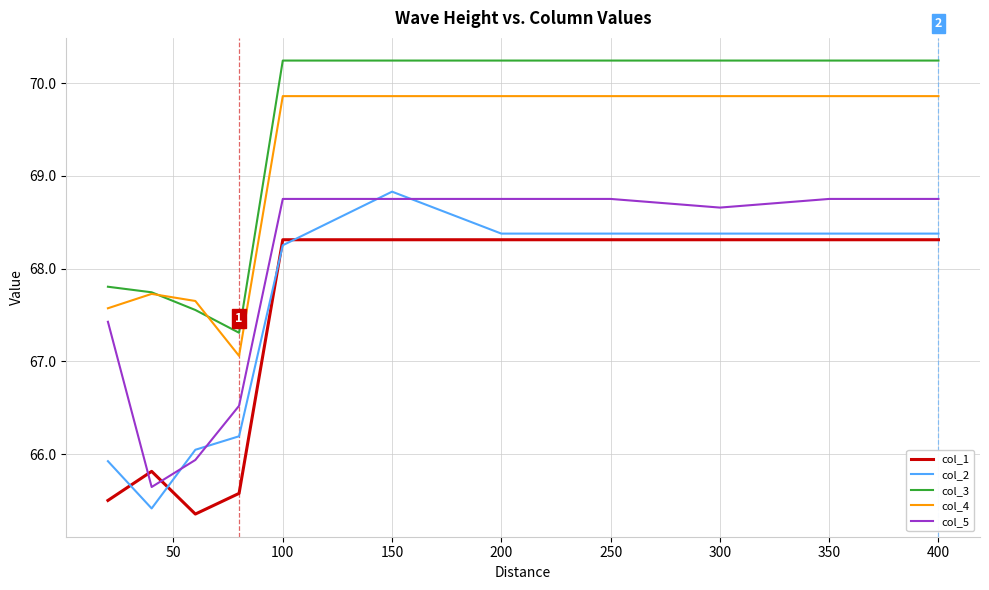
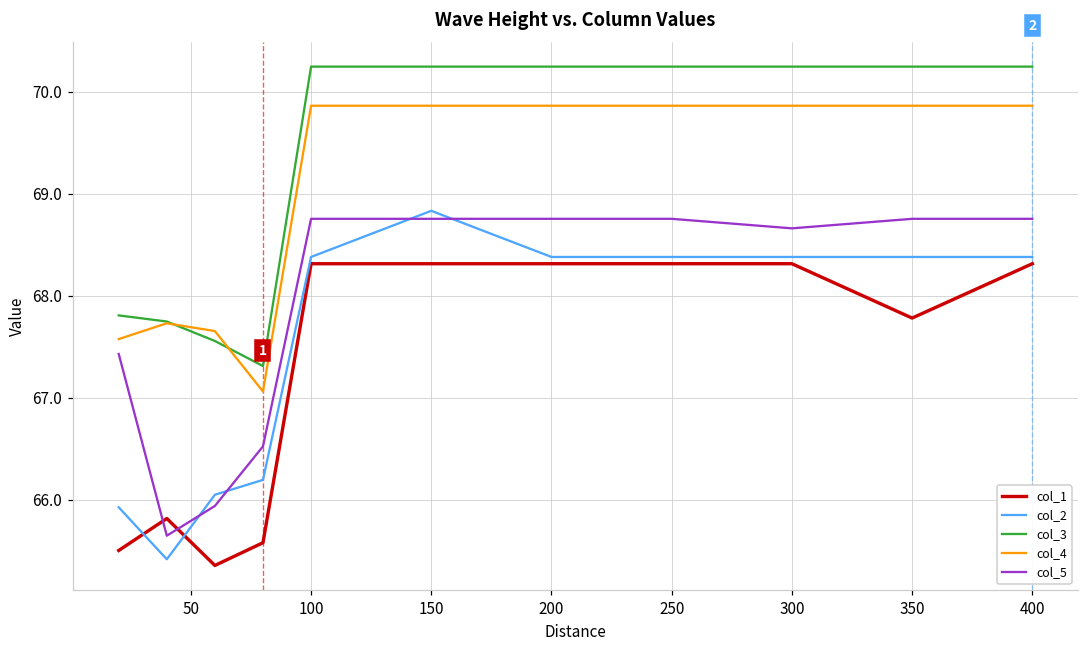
  {
    "col_1": {
      "100": 68.3,
      "150": 68.3,
      "200": 68.3,
      "250": 68.3,
      "300": 68.3,
-     "350": 68.3,
+     "350": 67.8,
      "400": 68.3
    },
    "col_2": {
-     "100": 68.3,
+     "100": 68.4,
      "150": 68.8,
      "200": 68.4,
      "250": 68.4,
      "300": 68.4,
      "350": 68.4,
      "400": 68.4
    },
    "col_3": {
      "100": 70.2,
      "150": 70.2,
      "200": 70.2,
      "250": 70.2,
      "300": 70.2,
      "350": 70.2,
      "400": 70.2
    },
    "col_4": {
      "100": 69.9,
      "150": 69.9,
      "200": 69.9,
      "250": 69.9,
      "300": 69.9,
      "350": 69.9,
      "400": 69.9
    },
    "col_5": {
      "100": 68.8,
      "150": 68.8,
      "200": 68.8,
      "250": 68.8,
      "300": 68.7,
      "350": 68.8,
      "400": 68.8
    }
  }
